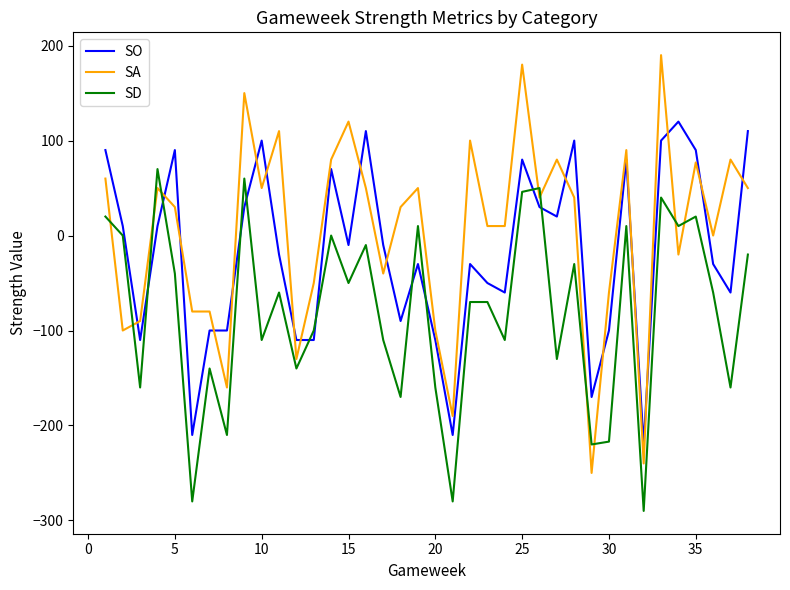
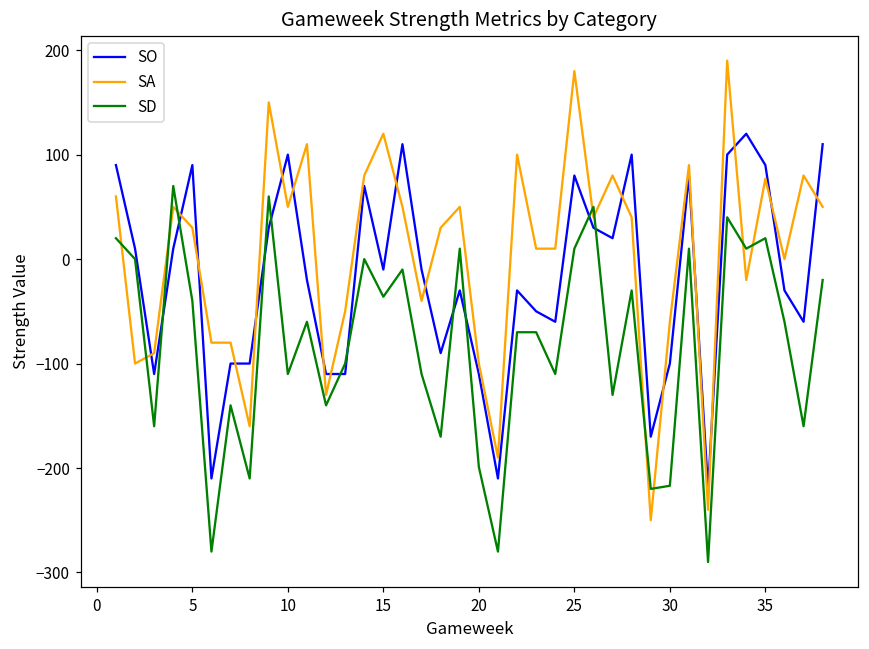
  {
    "SO": {
      "5": 90,
      "10": 100,
      "15": -10,
      "20": -110,
      "25": 80,
      "30": -100,
      "35": 90
    },
    "SA": {
      "5": 30,
      "10": 50,
      "15": 120,
      "20": -100,
      "25": 180,
      "30": -60,
      "35": 80
    },
    "SD": {
      "5": -40,
      "10": -110,
-     "15": -50,
-     "20": -160,
-     "25": 50,
+     "15": -40,
+     "20": -200,
+     "25": 10,
      "30": -220,
      "35": 20
    }
  }
